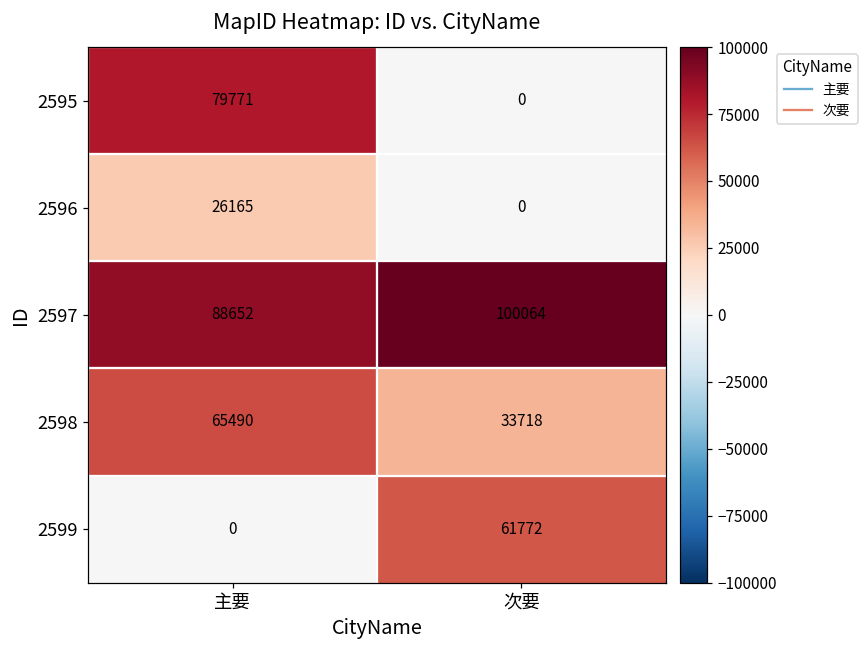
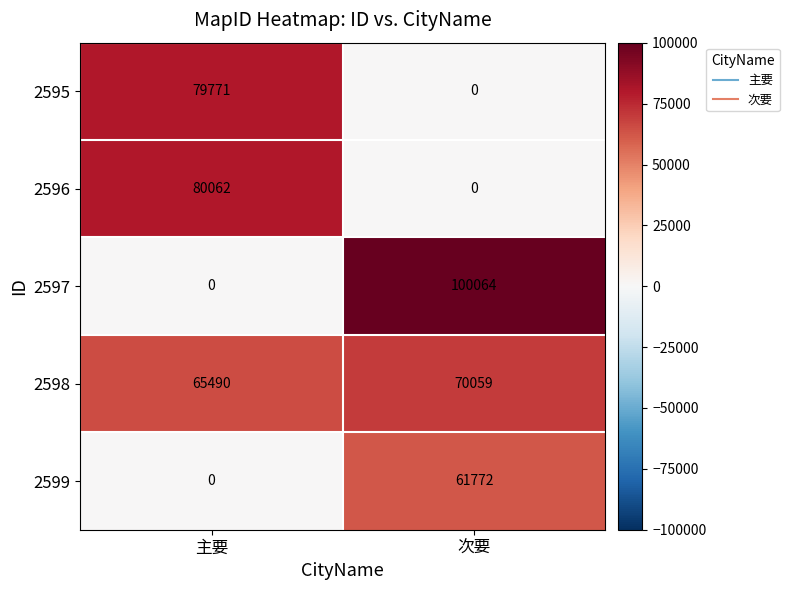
  {
    "2595": {
      "主要": 79771,
      "次要": 0
    },
    "2596": {
-     "主要": 26165,
+     "主要": 80062,
      "次要": 0
    },
    "2597": {
-     "主要": 88652,
+     "主要": 0,
      "次要": 100064
    },
    "2598": {
      "主要": 65490,
-     "次要": 33718
+     "次要": 70059
    },
    "2599": {
      "主要": 0,
      "次要": 61772
    }
  }
